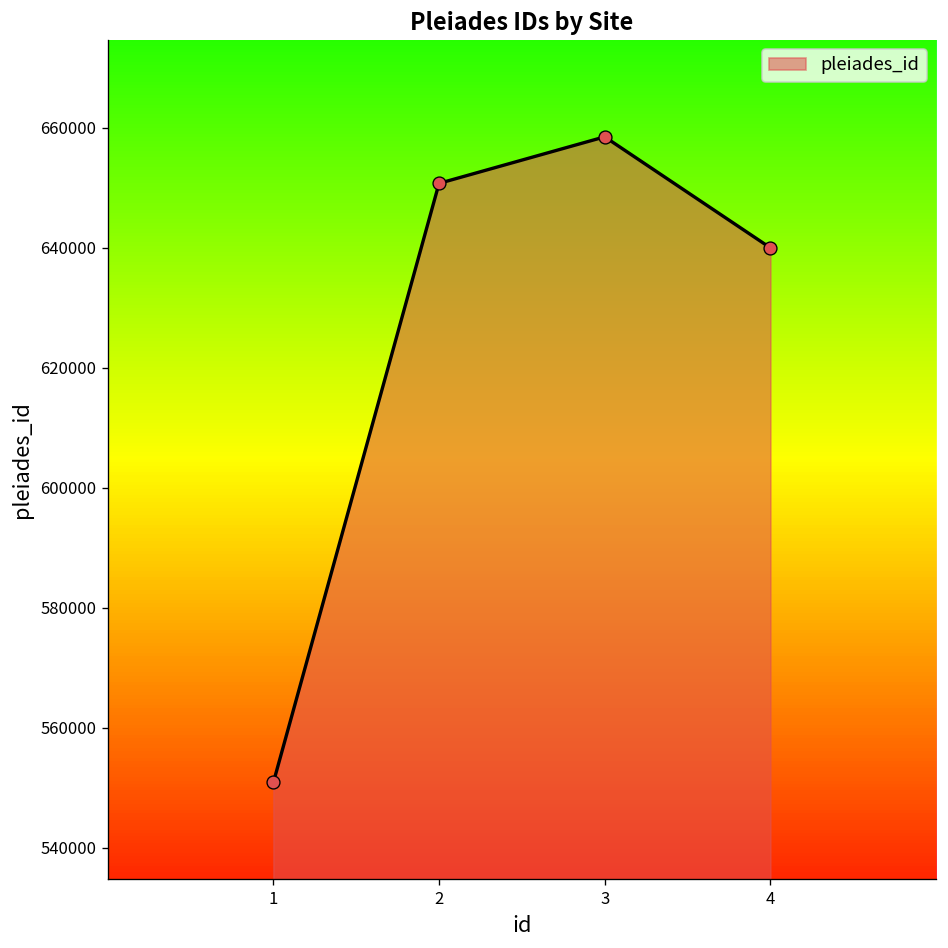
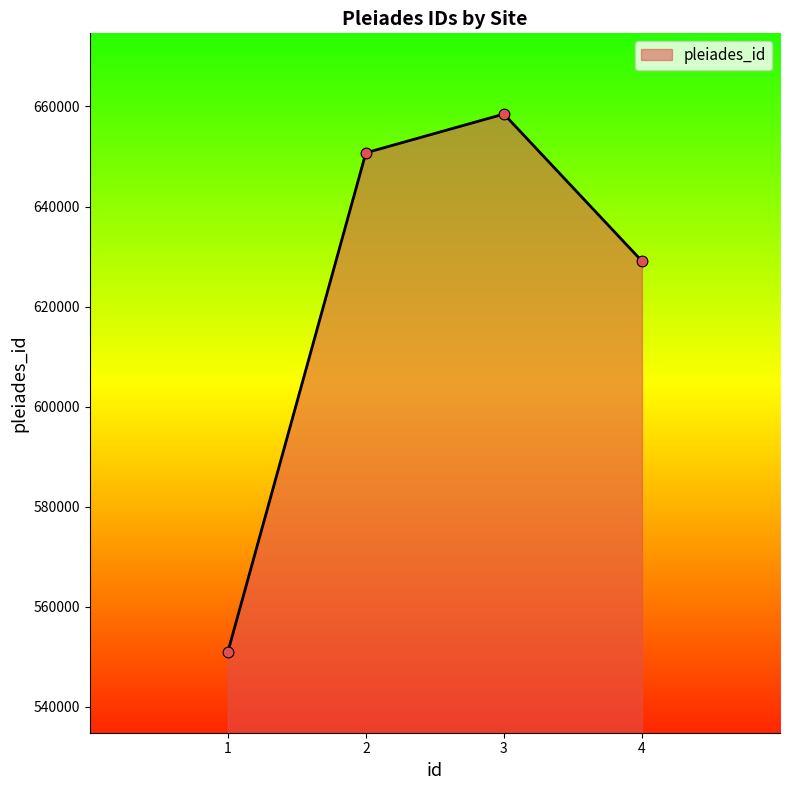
  {
    "1": 551000,
    "2": 651000,
    "3": 658000,
-   "4": 640000
+   "4": 629000
  }
